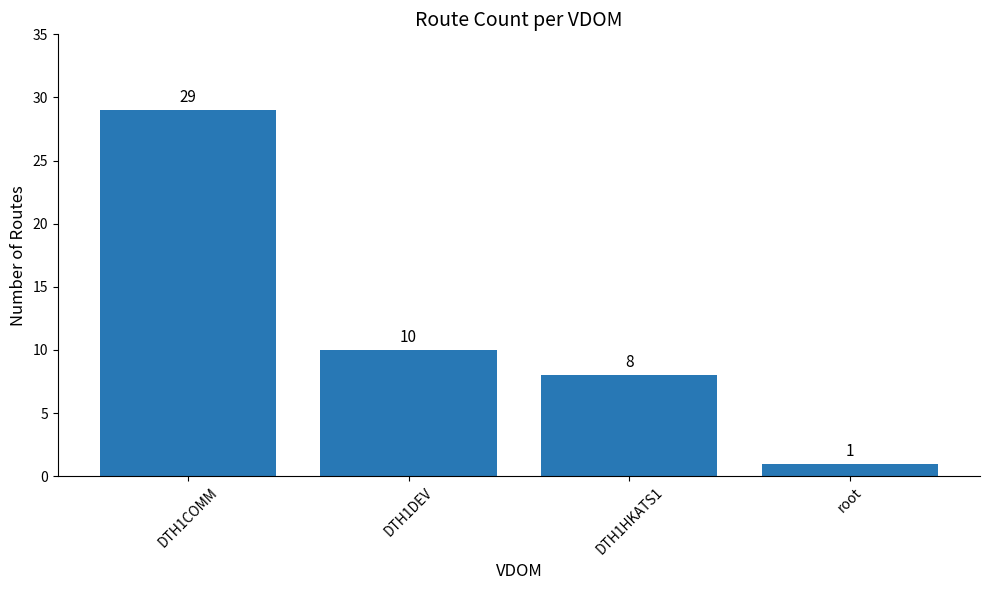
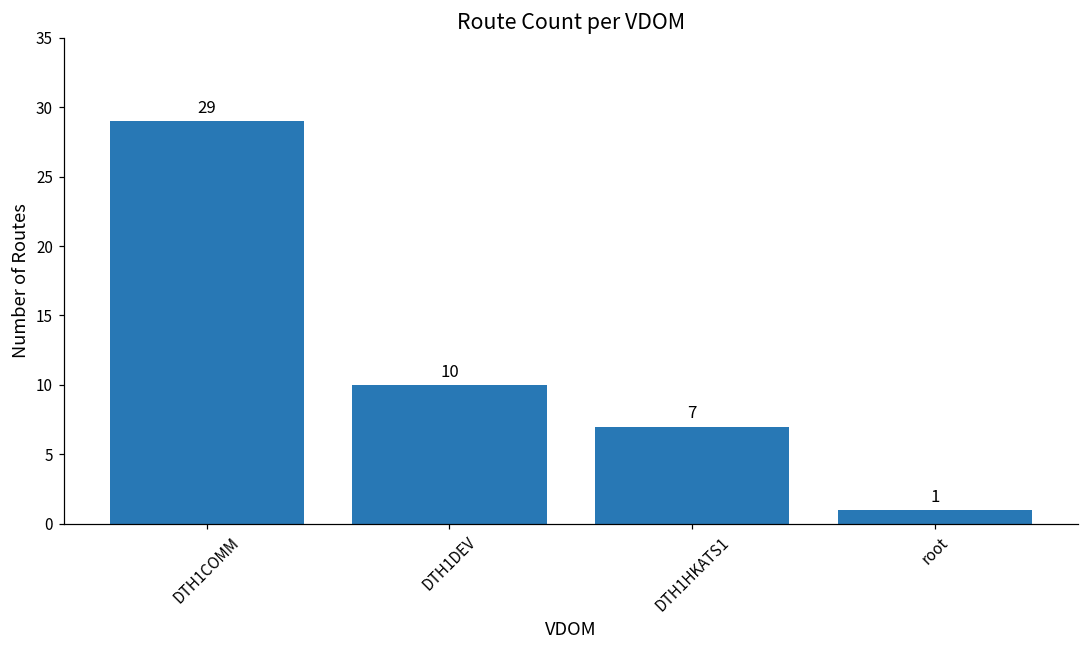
  {
    "DTH1COMM": 29,
    "DTH1DEV": 10,
-   "DTH1HKATS1": 8,
+   "DTH1HKATS1": 7,
    "root": 1
  }
